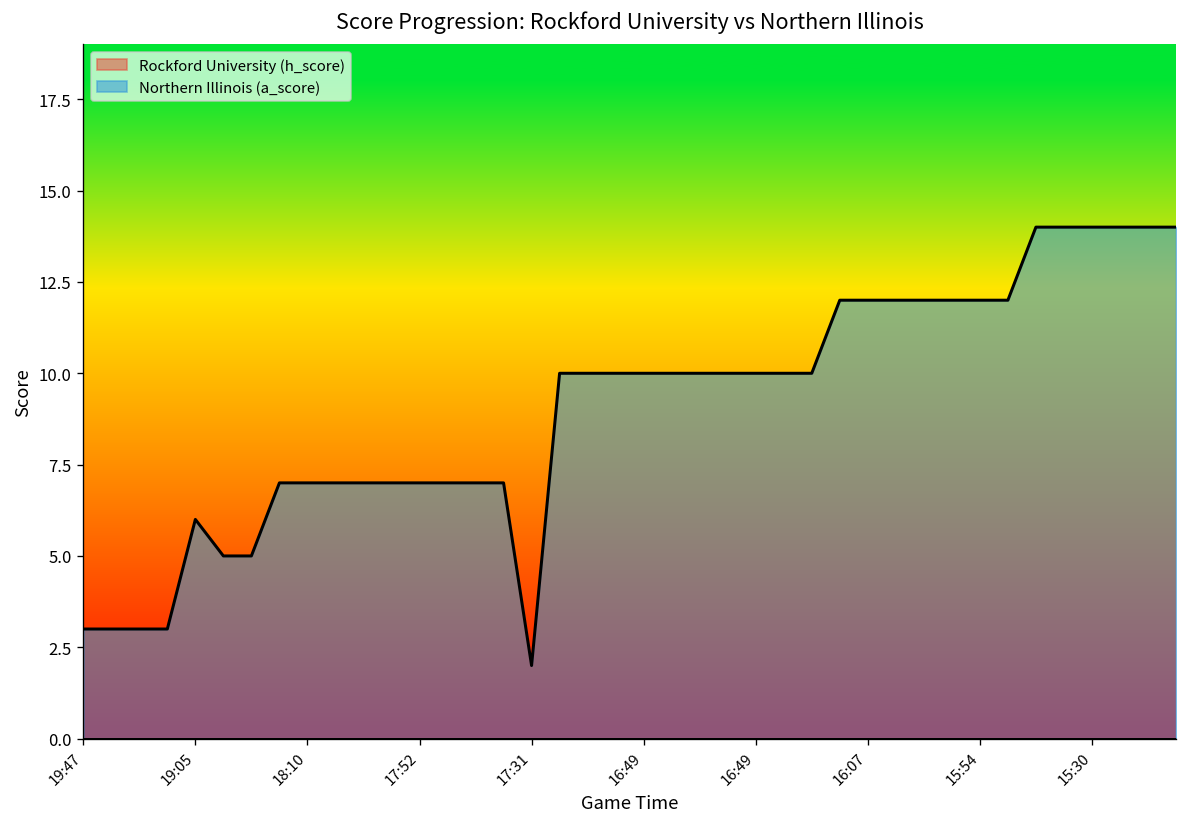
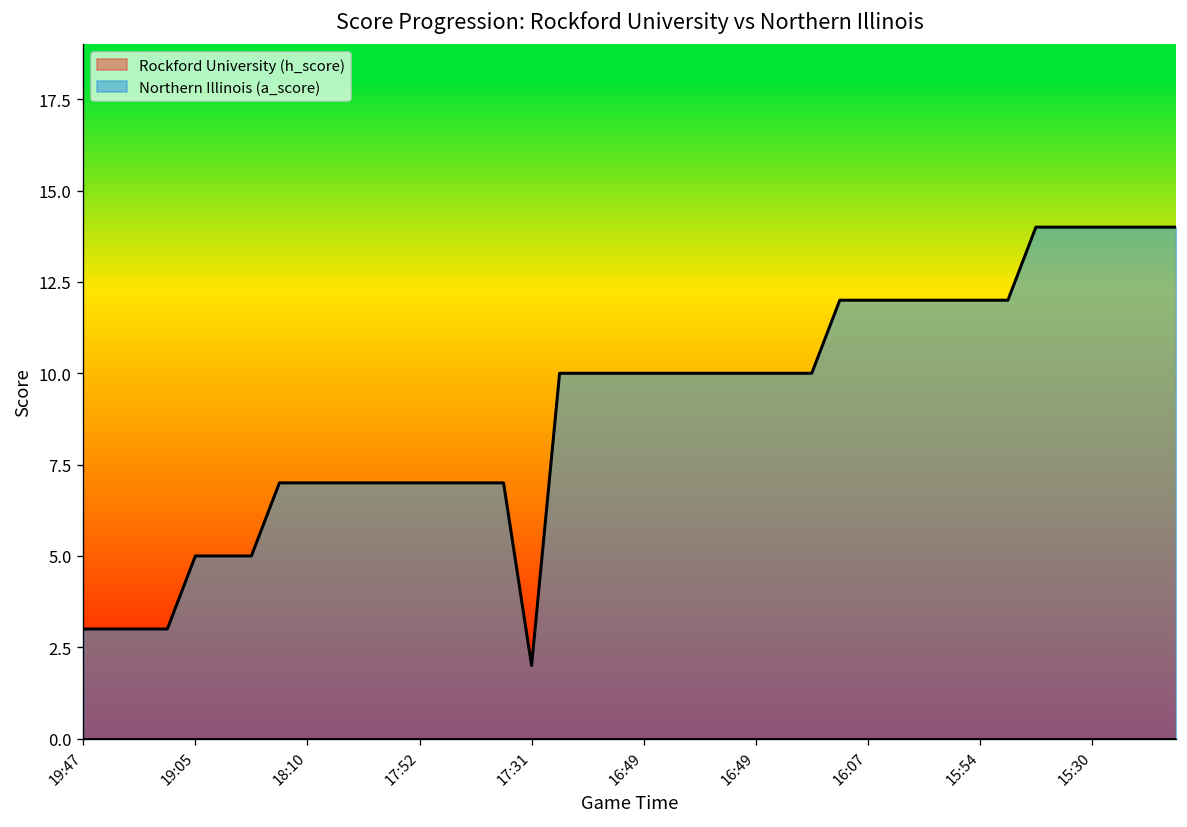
  {
    "Rockford University (h_score)": {
      "19:47": 0,
      "19:05": 0,
      "17:31": 0,
      "15:30": 0
    },
    "Northern Illinois (a_score)": {
      "19:47": 3,
-     "19:05": 6,
+     "19:05": 5,
      "17:31": 2,
      "15:30": 14
    }
  }
